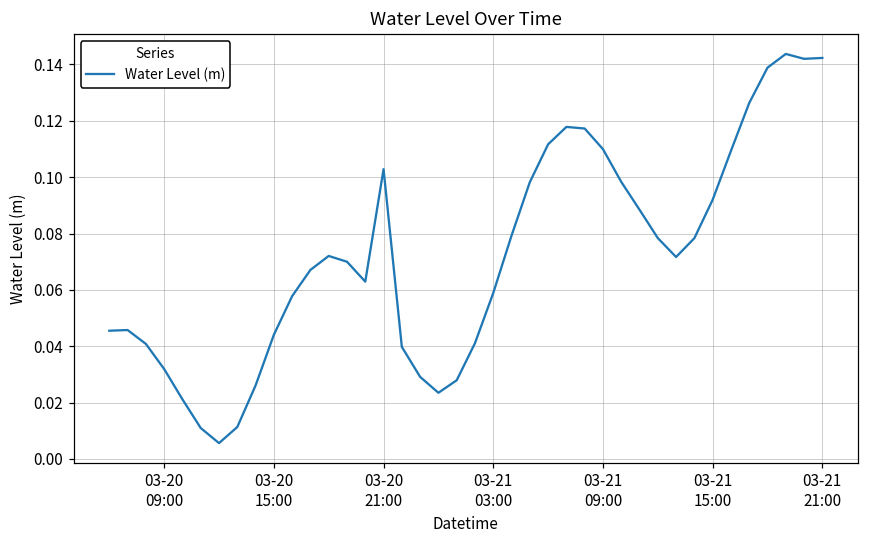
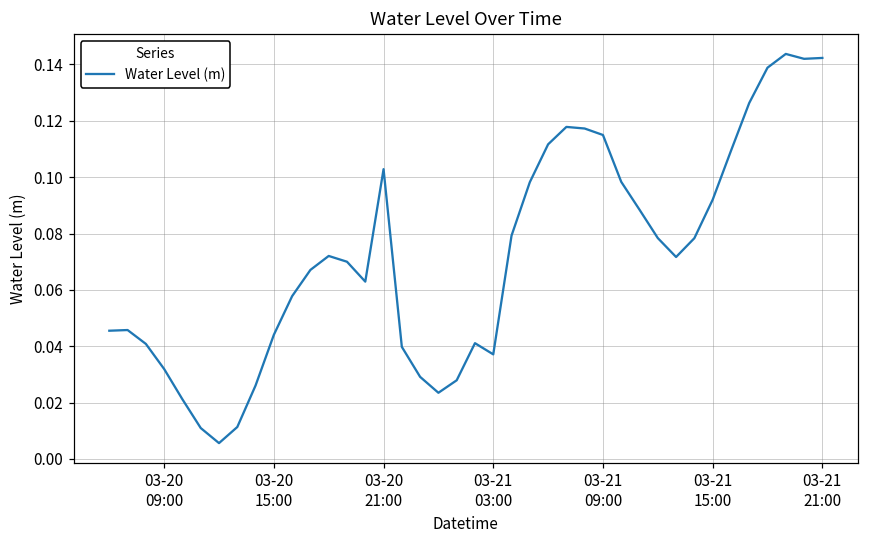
  {
    "03-20 09:00": 0.032,
    "03-20 15:00": 0.044,
    "03-20 21:00": 0.103,
-   "03-21 03:00": 0.059,
-   "03-21 09:00": 0.110,
+   "03-21 03:00": 0.037,
+   "03-21 09:00": 0.115,
    "03-21 15:00": 0.092,
    "03-21 21:00": 0.142
  }
